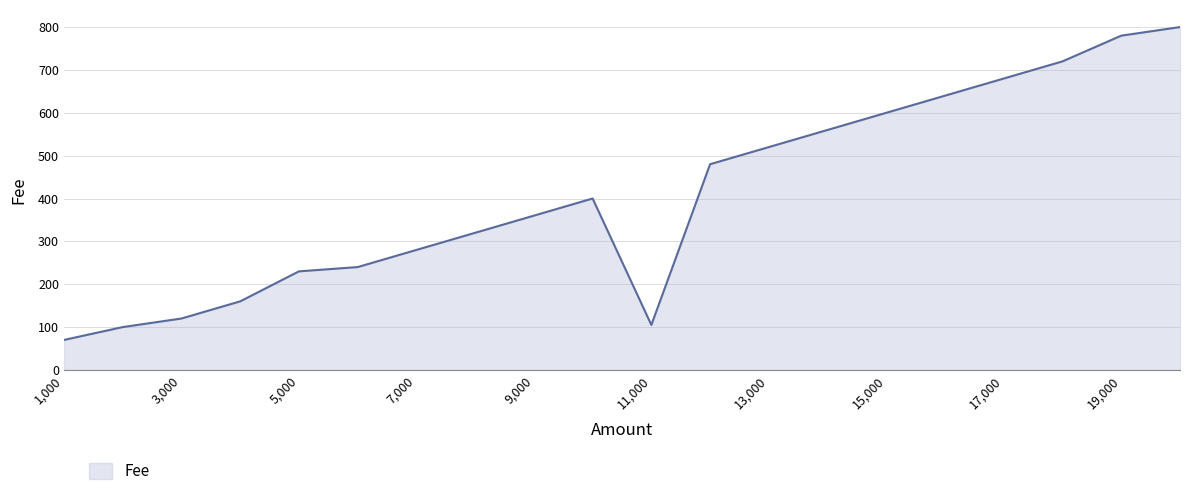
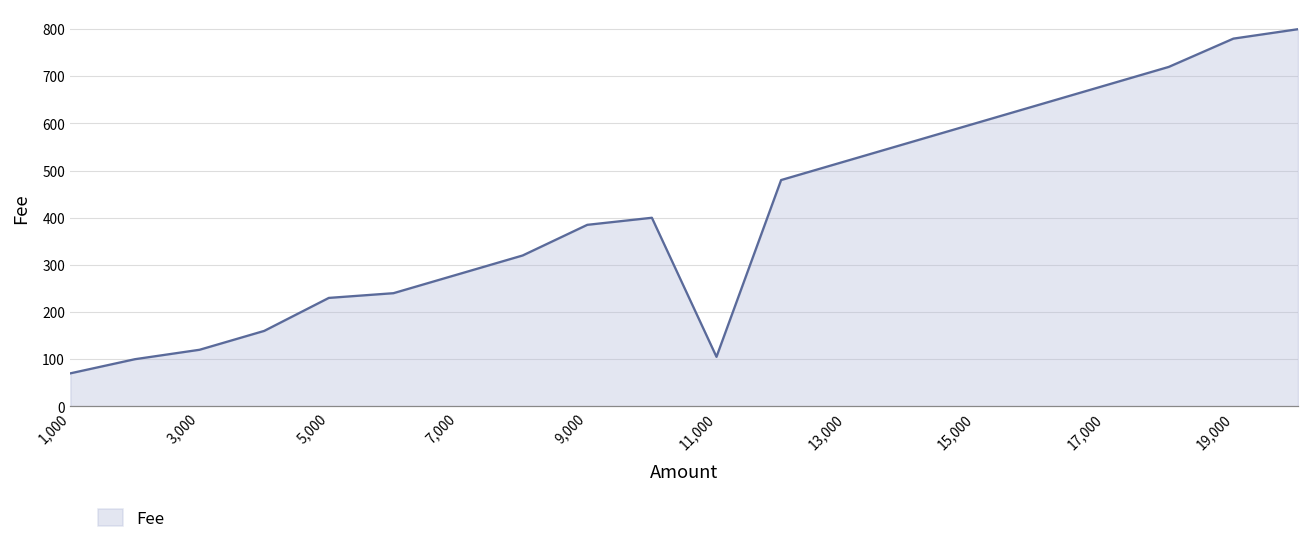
  {
    "1,000": 70,
    "3,000": 120,
    "5,000": 230,
    "7,000": 280,
-   "9,000": 360,
+   "9,000": 390,
    "11,000": 110,
    "13,000": 520,
    "15,000": 600,
    "17,000": 680,
    "19,000": 780
  }
